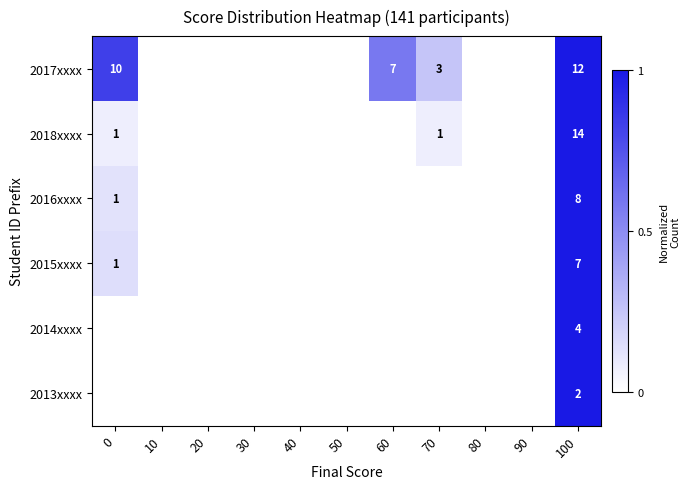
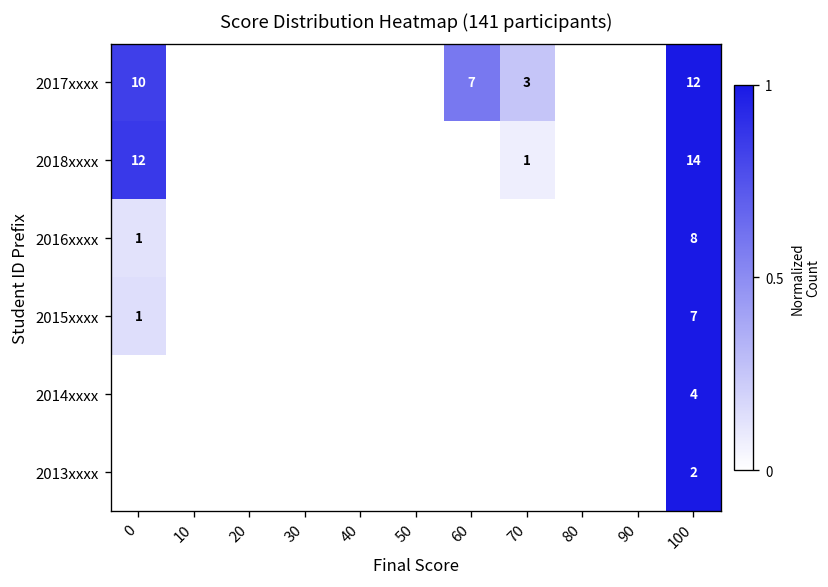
  {
    "2017xxxx": {
      "0": 10,
      "60": 7,
      "70": 3,
      "100": 12
    },
    "2018xxxx": {
-     "0": 1,
+     "0": 12,
      "70": 1,
      "100": 14
    },
    "2016xxxx": {
      "0": 1,
      "100": 8
    },
    "2015xxxx": {
      "0": 1,
      "100": 7
    },
    "2014xxxx": {
      "100": 4
    },
    "2013xxxx": {
      "100": 2
    }
  }
